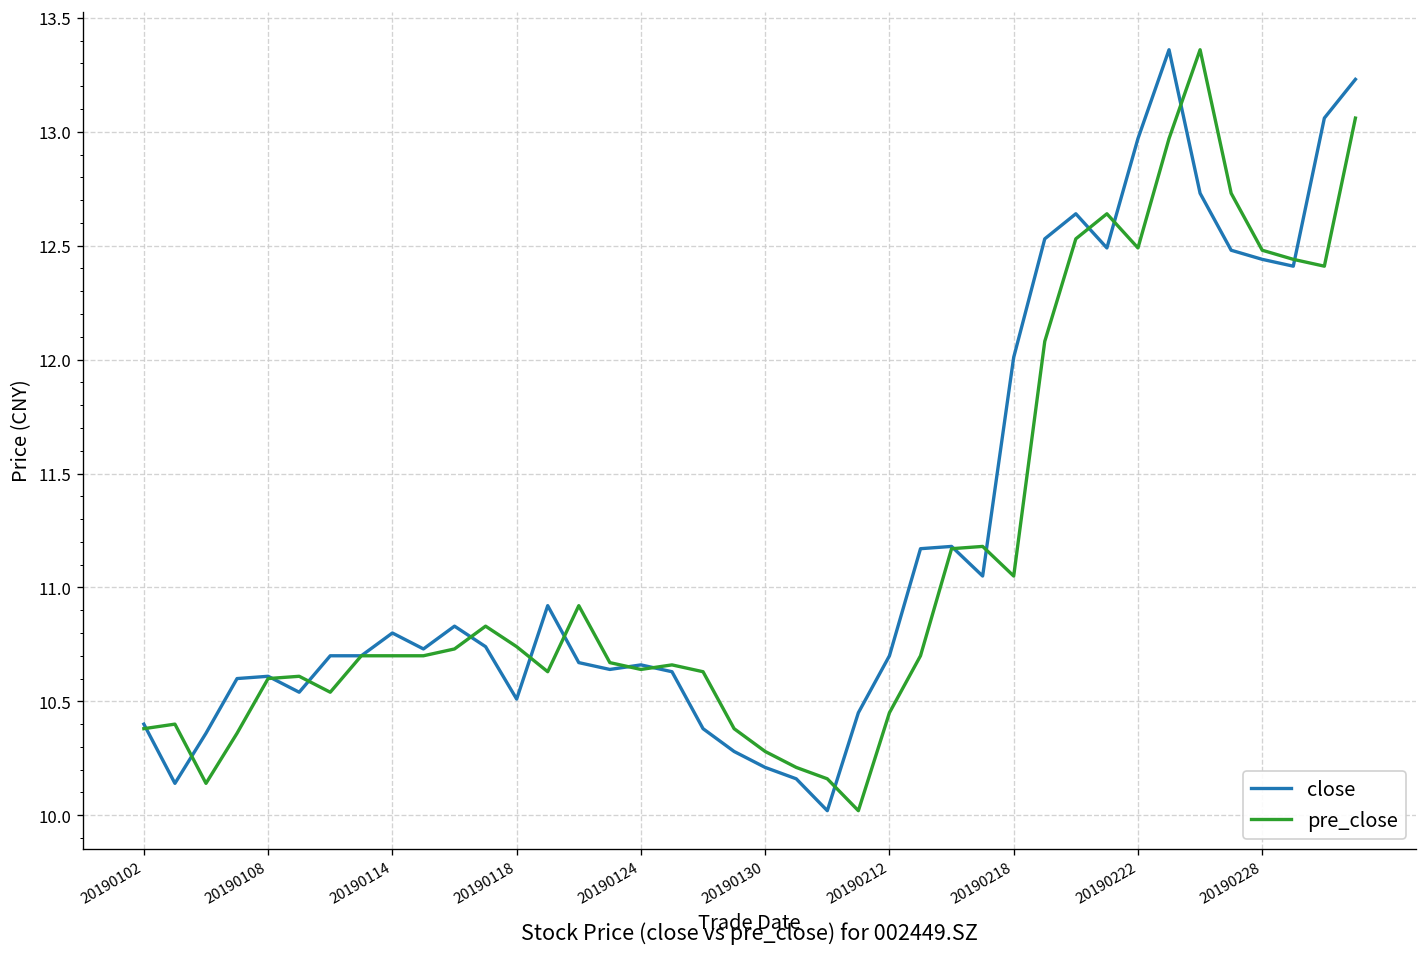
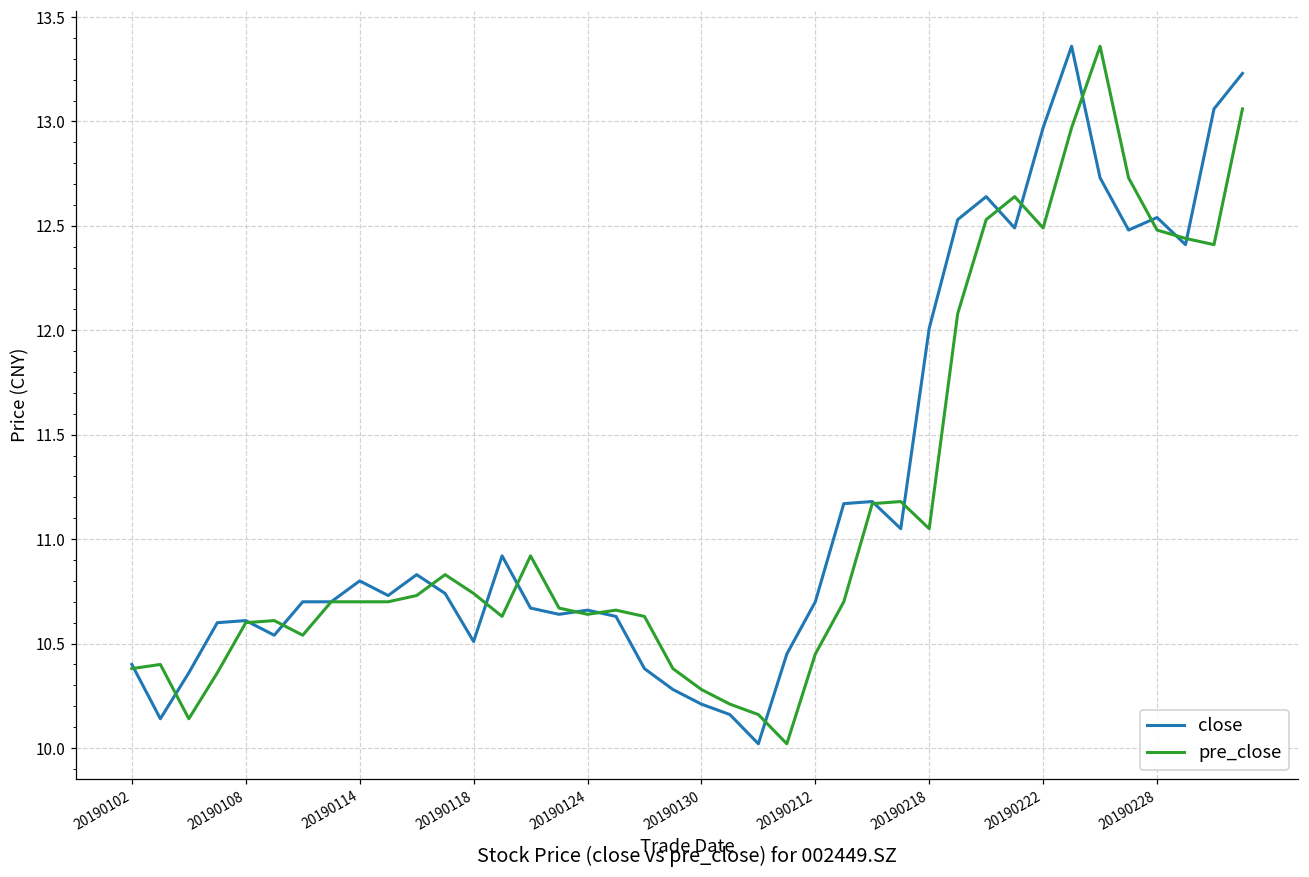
  {
    "close": {
      "20190102": 10.40,
      "20190114": 10.80,
      "20190118": 10.51,
      "20190124": 10.66,
      "20190130": 10.21,
      "20190212": 10.70,
      "20190218": 12.01,
      "20190222": 12.97,
-     "20190228": 12.44
+     "20190228": 12.54
    },
    "pre_close": {
      "20190102": 10.38,
      "20190114": 10.70,
      "20190118": 10.74,
      "20190124": 10.64,
      "20190130": 10.28,
      "20190212": 10.45,
      "20190218": 11.05,
      "20190222": 12.49,
      "20190228": 12.48
    }
  }
